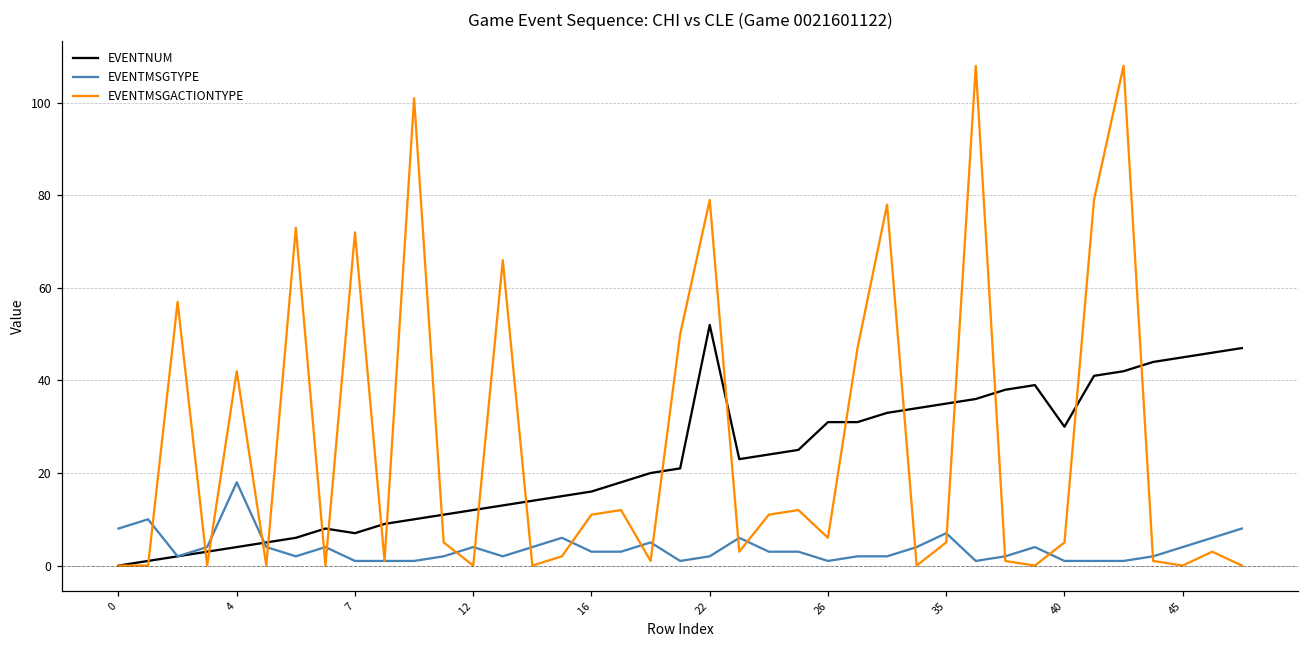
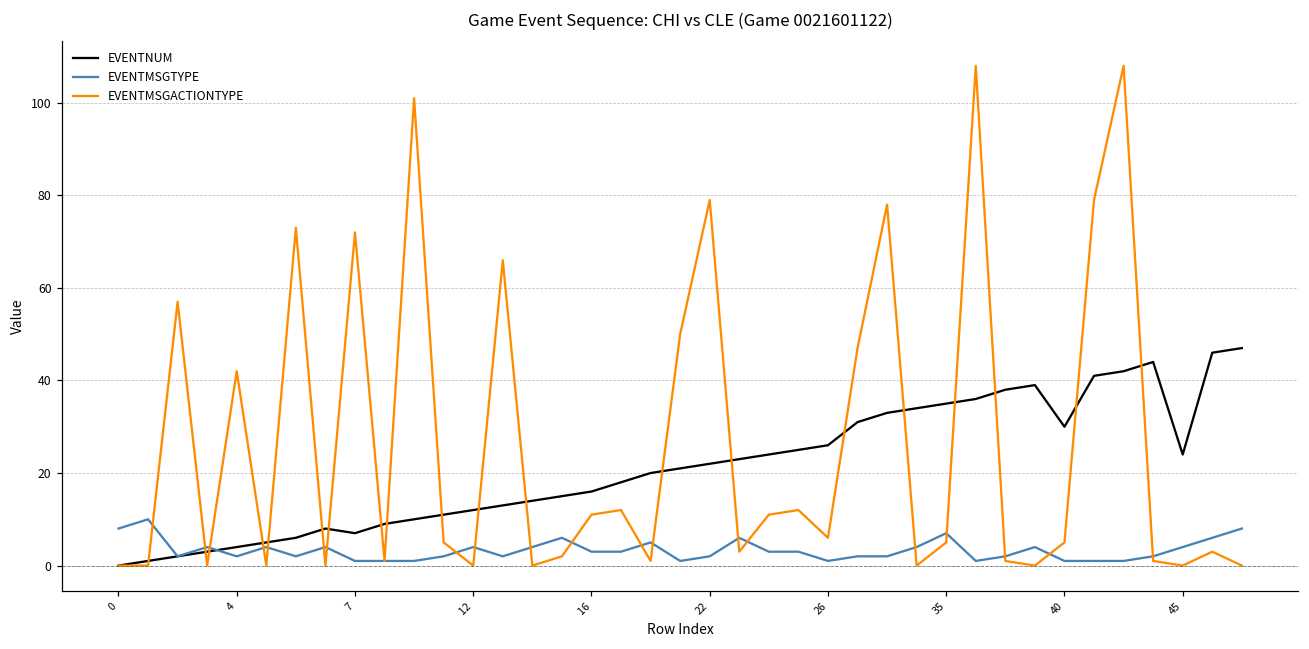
  {
    "EVENTNUM": {
      "4": 4,
      "7": 7,
      "12": 12,
      "16": 16,
-     "22": 52,
-     "26": 31,
+     "22": 22,
+     "26": 26,
      "35": 35,
      "40": 30,
-     "45": 45
+     "45": 24
    },
    "EVENTMSGTYPE": {
      "0": 8,
-     "4": 18,
+     "4": 2,
      "7": 1,
      "12": 4,
      "16": 3,
      "22": 2,
      "26": 1,
      "35": 7,
      "40": 1,
      "45": 4
    },
    "EVENTMSGACTIONTYPE": {
      "4": 42,
      "7": 72,
      "12": 0,
      "16": 11,
      "22": 79,
      "26": 6,
      "35": 5,
      "40": 5,
      "45": 0
    }
  }
